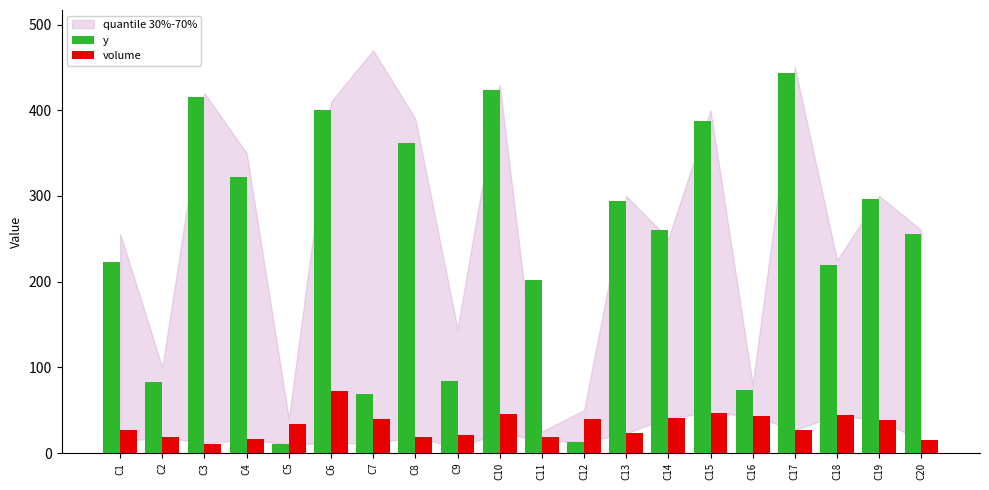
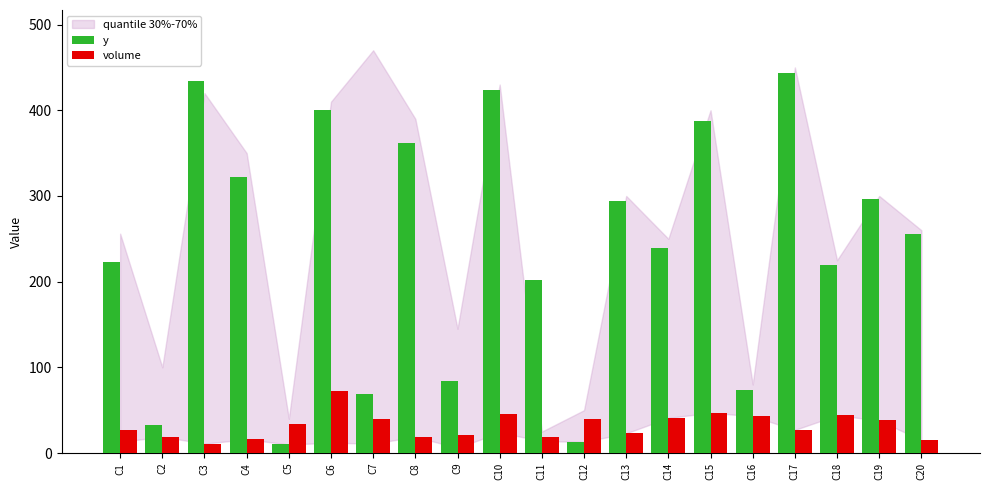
  {
    "y": {
      "C1": 220,
-     "C2": 80,
-     "C3": 420,
+     "C2": 30,
+     "C3": 430,
      "C4": 320,
      "C5": 10,
      "C6": 400,
      "C7": 70,
      "C8": 360,
      "C9": 80,
      "C10": 420,
      "C11": 200,
      "C12": 10,
      "C13": 290,
-     "C14": 260,
+     "C14": 240,
      "C15": 390,
      "C16": 70,
      "C17": 440,
      "C18": 220,
      "C19": 300,
      "C20": 260
    },
    "volume": {
      "C1": 30,
      "C2": 20,
      "C3": 10,
      "C4": 20,
      "C5": 30,
      "C6": 70,
      "C7": 40,
      "C8": 20,
      "C9": 20,
      "C10": 50,
      "C11": 20,
      "C12": 40,
      "C13": 20,
      "C14": 40,
      "C15": 50,
      "C16": 40,
      "C17": 30,
      "C18": 40,
      "C19": 40,
      "C20": 20
    }
  }
